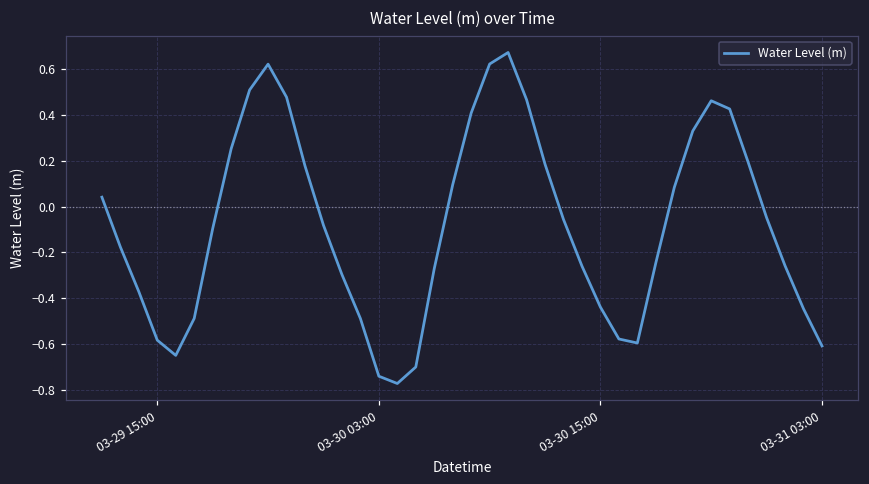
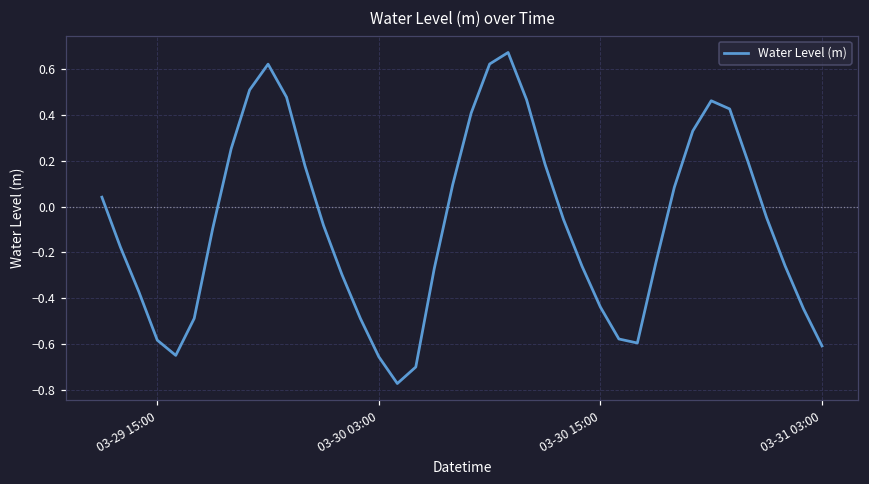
  {
    "03-29 15:00": -0.58,
-   "03-30 03:00": -0.74,
+   "03-30 03:00": -0.66,
    "03-30 15:00": -0.44,
    "03-31 03:00": -0.61
  }
